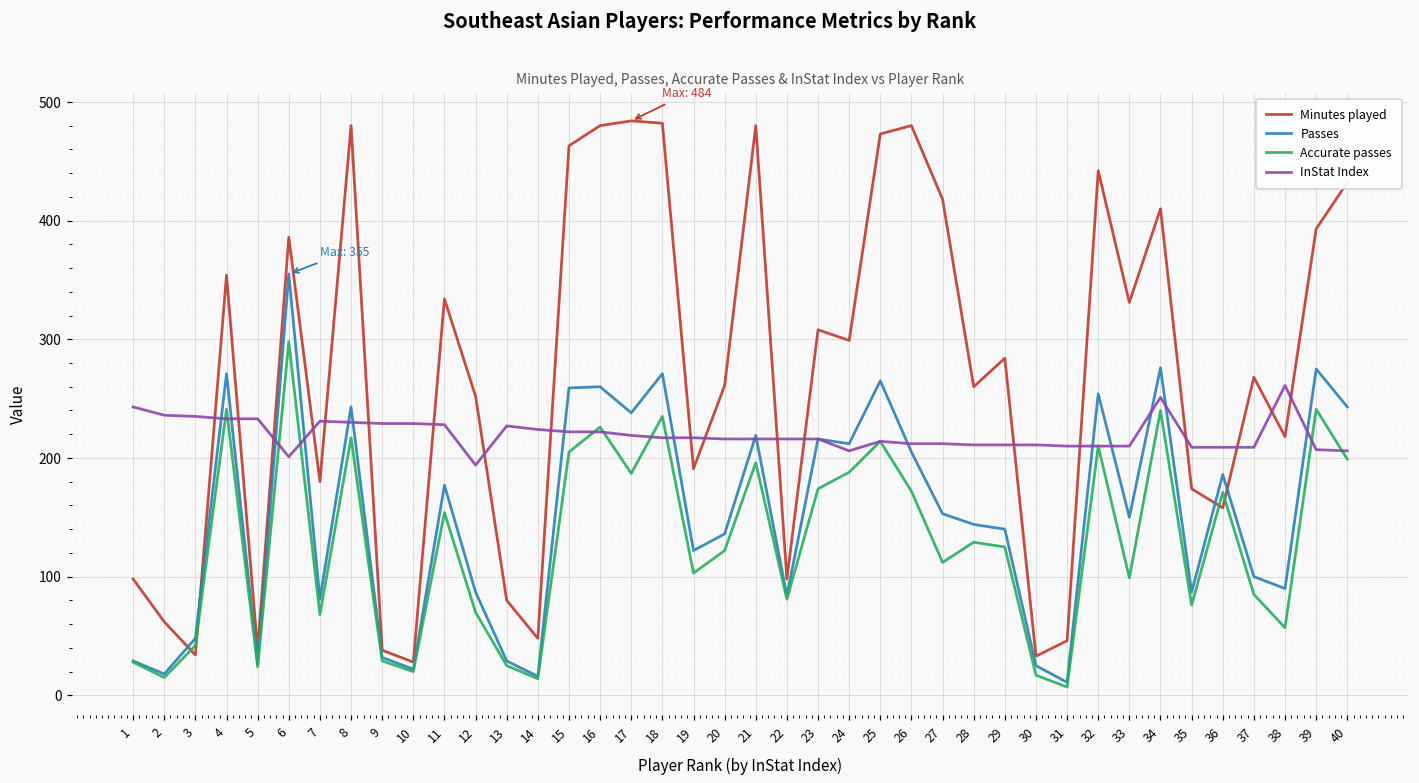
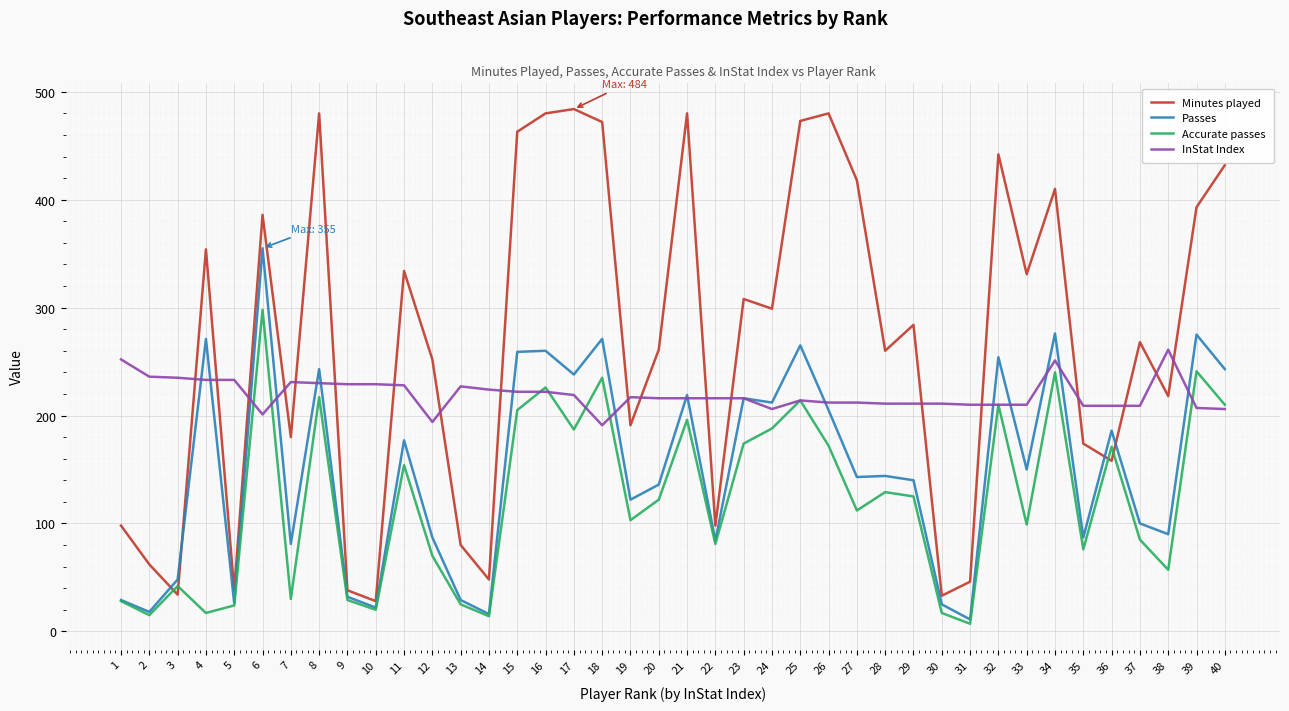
  {
    "Minutes played": {
      "1": 98,
      "2": 62,
      "3": 34,
      "4": 354,
      "5": 38,
      "6": 386,
      "7": 180,
      "8": 480,
      "9": 38,
      "10": 28,
      "11": 334,
      "12": 252,
      "13": 80,
      "14": 48,
      "15": 463,
      "16": 480,
-     "18": 482,
+     "18": 472,
      "19": 191,
      "20": 261,
      "21": 480,
      "22": 98,
      "23": 308,
      "24": 299,
      "25": 473,
      "26": 480,
      "27": 418,
      "28": 260,
      "29": 284,
      "30": 33,
      "31": 46,
      "32": 442,
      "33": 331,
      "34": 410,
      "35": 174,
      "36": 158,
      "37": 268,
      "38": 218,
      "39": 393,
      "40": 432
    },
    "Passes": {
      "2": 18,
      "3": 48,
      "4": 271,
      "7": 81,
      "8": 243,
      "9": 32,
      "11": 177,
      "12": 87,
      "13": 29,
      "15": 259,
      "16": 260,
      "17": 238,
      "18": 271,
      "19": 122,
      "20": 136,
      "21": 219,
      "22": 84,
      "24": 212,
      "25": 265,
      "26": 205,
-     "27": 153,
+     "27": 143,
      "28": 144,
      "29": 140,
      "30": 25,
      "31": 11,
      "32": 254,
      "33": 150,
      "34": 276,
      "35": 87,
      "36": 186,
      "37": 100,
      "38": 90,
      "39": 275,
      "40": 243
    },
    "Accurate passes": {
      "2": 15,
      "3": 42,
-     "4": 241,
+     "4": 17,
      "6": 298,
-     "7": 68,
+     "7": 30,
      "8": 217,
      "9": 29,
      "11": 154,
      "12": 70,
      "13": 25,
      "15": 205,
      "16": 226,
      "17": 187,
      "18": 235,
      "19": 103,
      "20": 122,
      "21": 196,
      "22": 81,
      "23": 174,
      "24": 188,
      "26": 172,
      "27": 112,
      "28": 129,
      "29": 125,
      "30": 17,
      "31": 7,
      "33": 99,
      "34": 240,
      "35": 76,
      "36": 171,
      "37": 85,
      "38": 57,
      "39": 241,
-     "40": 199
+     "40": 210
    },
    "InStat Index": {
-     "1": 243,
+     "1": 252,
      "2": 236,
      "3": 235,
      "4": 233,
      "5": 233,
      "6": 201,
      "7": 231,
      "8": 230,
      "9": 229,
      "10": 229,
      "11": 228,
      "12": 194,
      "13": 227,
      "14": 224,
      "15": 222,
      "16": 222,
      "17": 219,
-     "18": 217,
+     "18": 191,
      "19": 217,
      "20": 216,
      "21": 216,
      "22": 216,
      "24": 206,
      "26": 212,
      "27": 212,
      "28": 211,
      "29": 211,
      "30": 211,
      "31": 210,
      "33": 210,
      "34": 251,
      "35": 209,
      "36": 209,
      "37": 209,
      "38": 261,
      "39": 207,
      "40": 206
    }
  }
